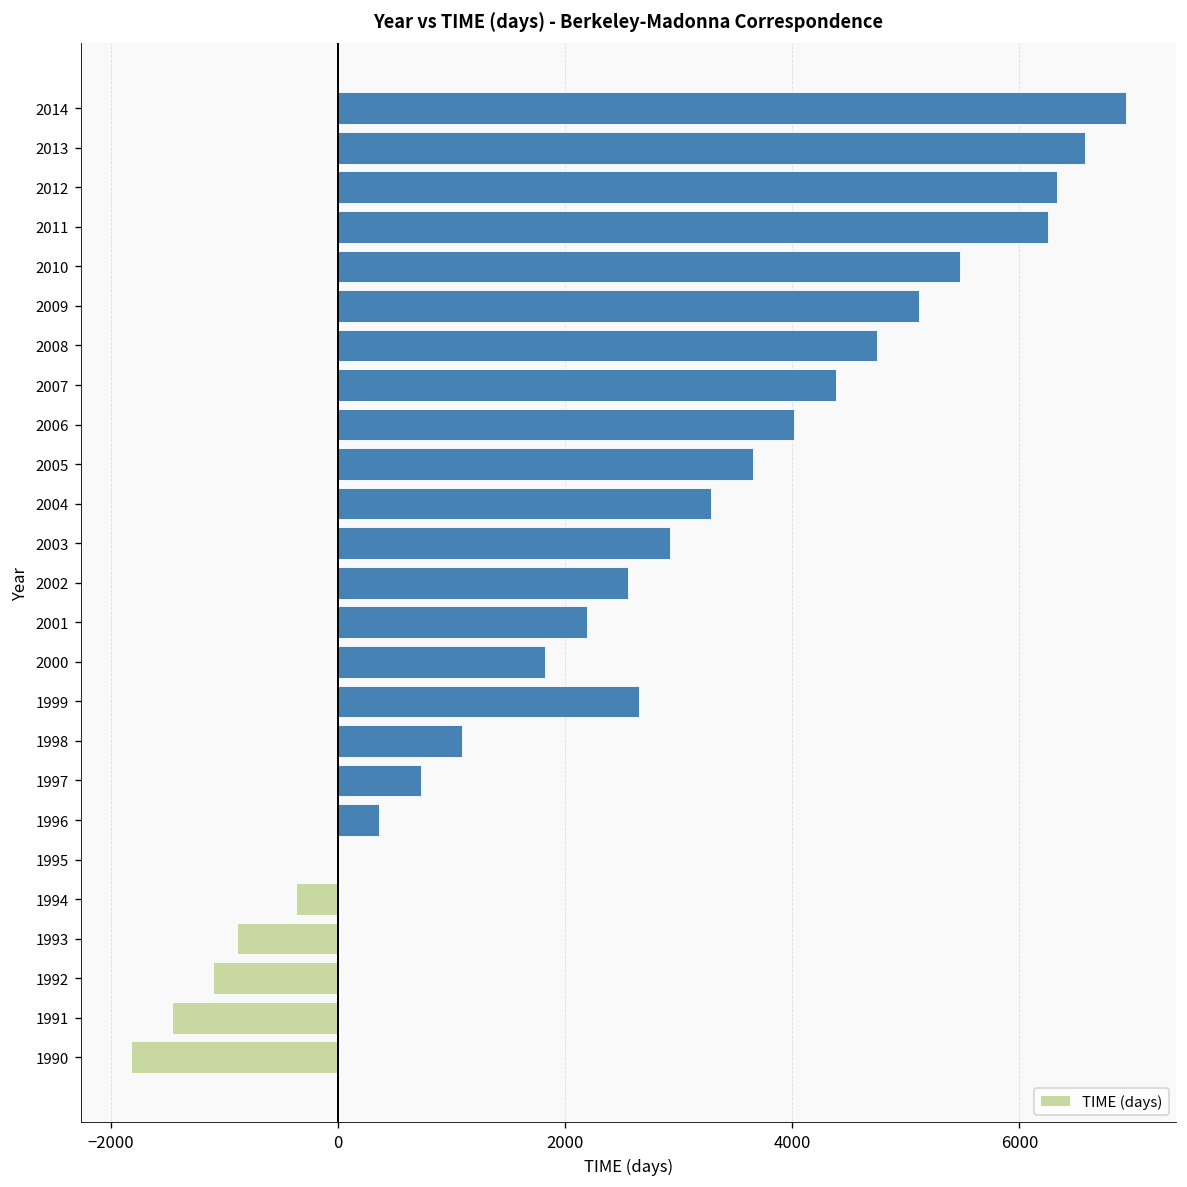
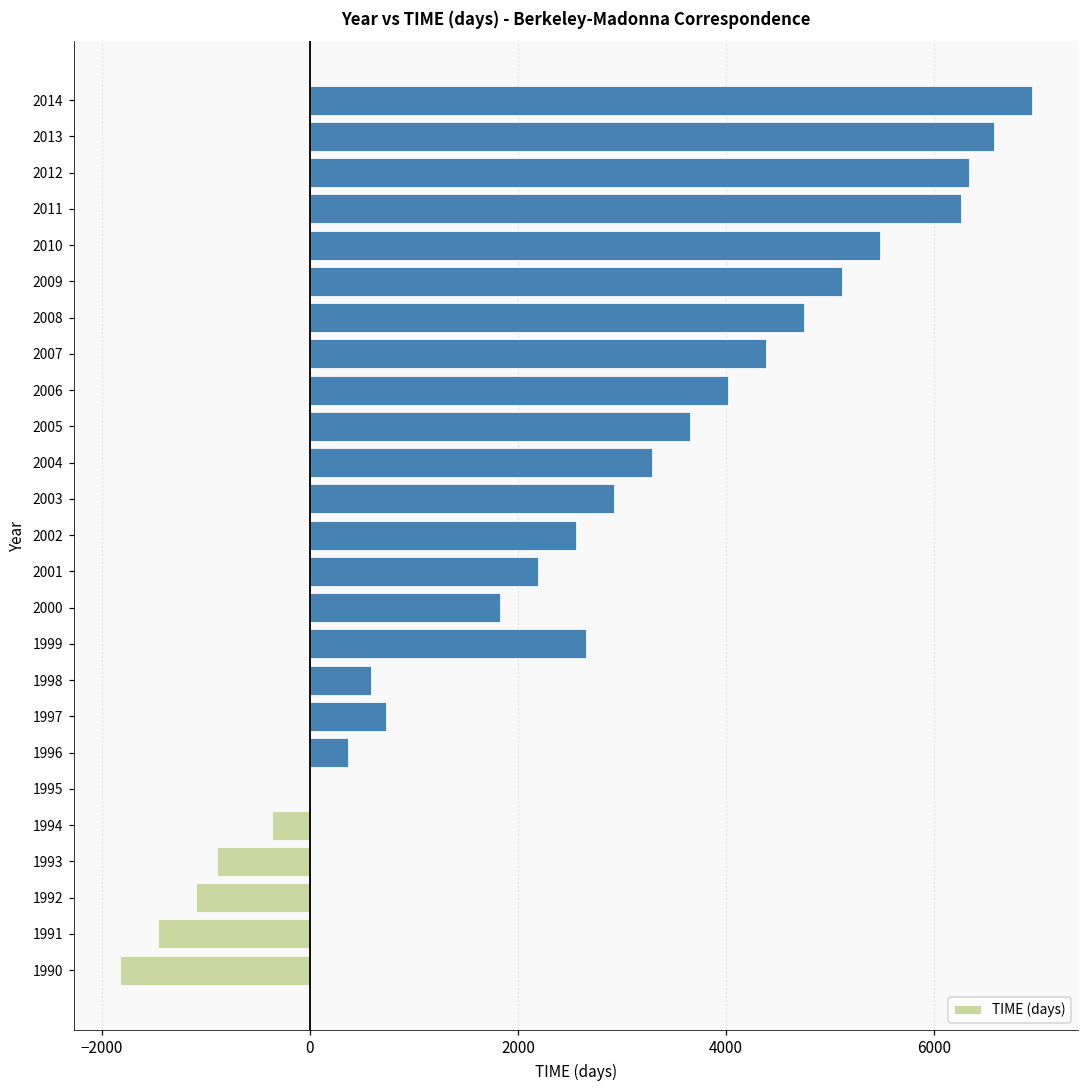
  {
    "2014": 6900,
    "2013": 6600,
    "2012": 6300,
    "2011": 6300,
    "2010": 5500,
    "2009": 5100,
    "2008": 4700,
    "2007": 4400,
    "2006": 4000,
    "2005": 3700,
    "2004": 3300,
    "2003": 2900,
    "2002": 2600,
    "2001": 2200,
    "2000": 1800,
    "1999": 2700,
-   "1998": 1100,
+   "1998": 600,
    "1997": 700,
    "1996": 400,
    "1995": 0,
    "1994": -400,
    "1993": -900,
    "1992": -1100,
    "1991": -1500,
    "1990": -1800
  }
